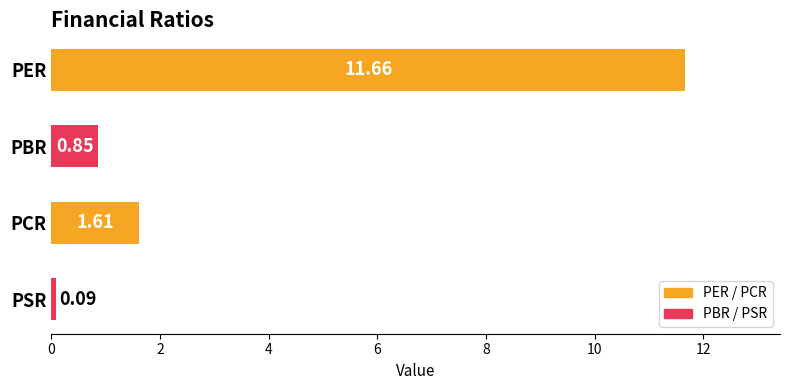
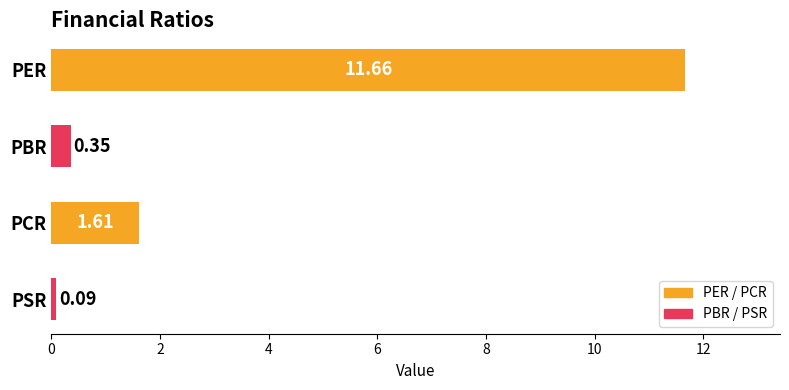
  {
    "PER": 11.66,
-   "PBR": 0.85,
+   "PBR": 0.35,
    "PCR": 1.61,
    "PSR": 0.09
  }
